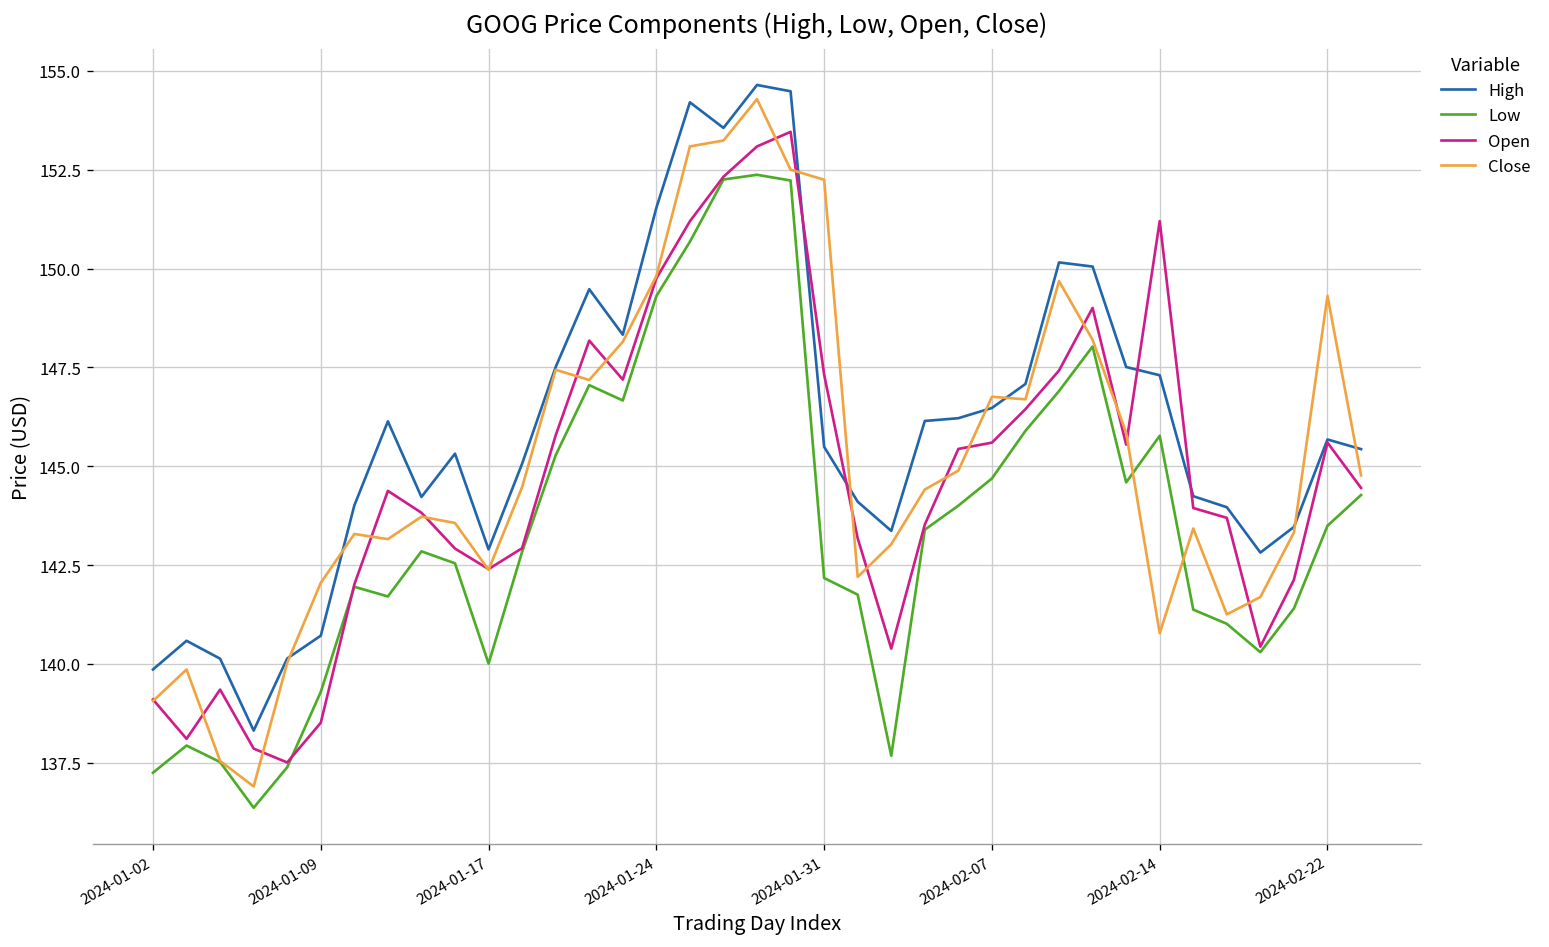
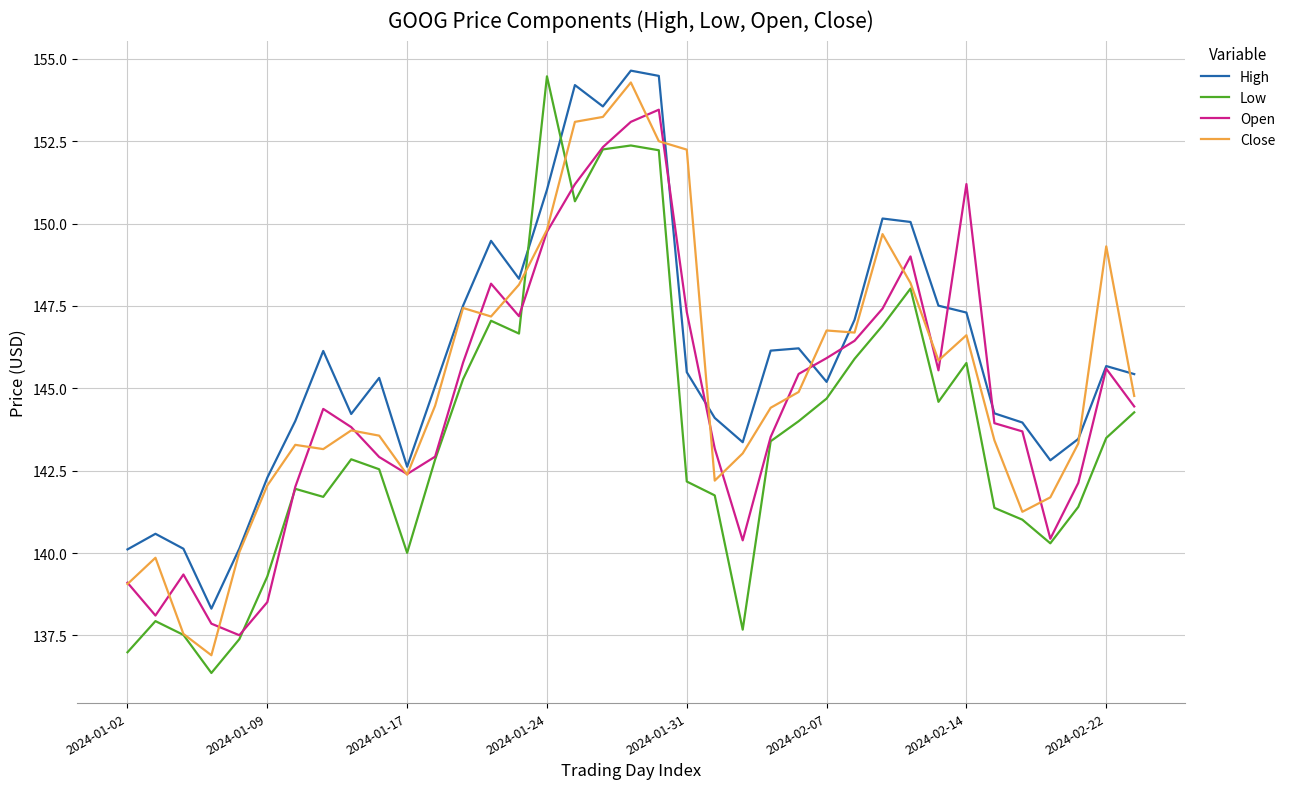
  {
    "High": {
-     "2024-01-02": 139.9,
-     "2024-01-09": 140.7,
-     "2024-01-17": 142.9,
-     "2024-01-24": 151.5,
+     "2024-01-02": 140.1,
+     "2024-01-09": 142.3,
+     "2024-01-17": 142.6,
+     "2024-01-24": 151.0,
      "2024-01-31": 145.5,
-     "2024-02-07": 146.5,
+     "2024-02-07": 145.2,
      "2024-02-14": 147.3,
      "2024-02-22": 145.7
    },
    "Low": {
-     "2024-01-02": 137.2,
+     "2024-01-02": 137.0,
      "2024-01-09": 139.3,
      "2024-01-17": 140.0,
-     "2024-01-24": 149.3,
+     "2024-01-24": 154.5,
      "2024-01-31": 142.2,
      "2024-02-07": 144.7,
      "2024-02-14": 145.8,
      "2024-02-22": 143.5
    },
    "Open": {
      "2024-01-09": 138.5,
      "2024-01-31": 147.3,
-     "2024-02-07": 145.6,
+     "2024-02-07": 145.9,
      "2024-02-14": 151.2,
      "2024-02-22": 145.6
    },
    "Close": {
      "2024-01-09": 142.0,
      "2024-01-31": 152.2,
      "2024-02-07": 146.8,
-     "2024-02-14": 140.8,
+     "2024-02-14": 146.6,
      "2024-02-22": 149.3
    }
  }
